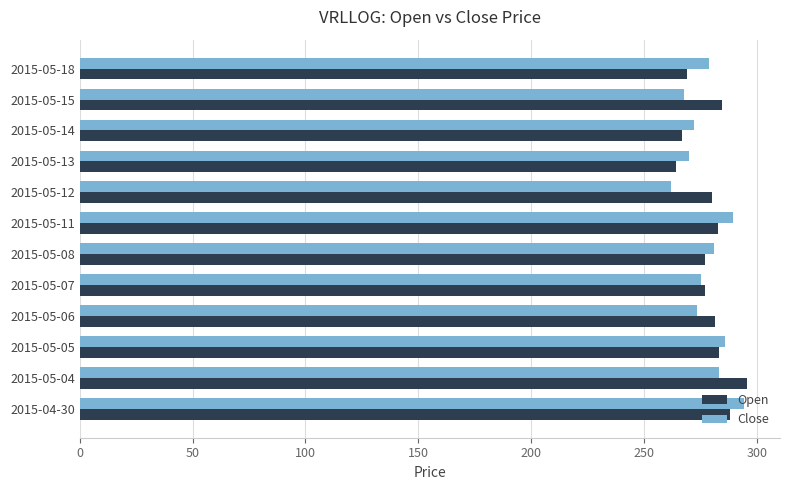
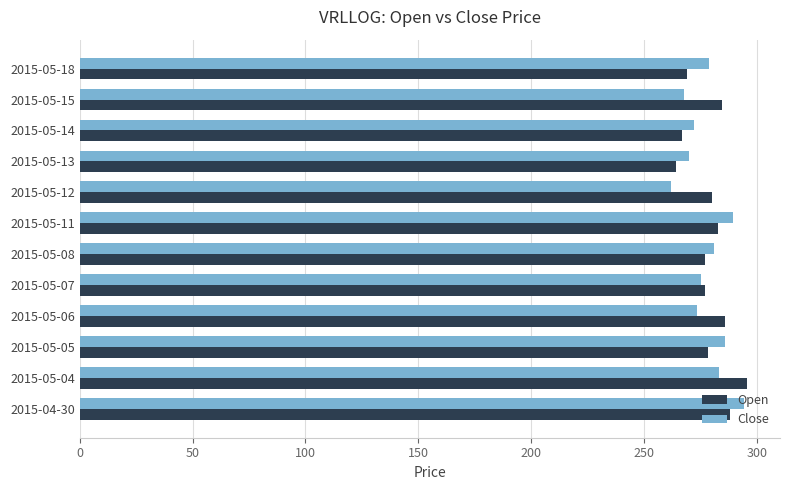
  {
    "Open": {
      "2015-05-18": 269,
      "2015-05-15": 284,
      "2015-05-14": 267,
      "2015-05-13": 264,
      "2015-05-12": 280,
      "2015-05-11": 282,
      "2015-05-08": 277,
      "2015-05-07": 277,
-     "2015-05-06": 282,
-     "2015-05-05": 283,
+     "2015-05-06": 286,
+     "2015-05-05": 278,
      "2015-05-04": 295,
      "2015-04-30": 288
    },
    "Close": {
      "2015-05-18": 279,
      "2015-05-15": 268,
      "2015-05-14": 272,
      "2015-05-13": 270,
      "2015-05-12": 262,
      "2015-05-11": 289,
      "2015-05-08": 281,
      "2015-05-07": 275,
      "2015-05-06": 273,
      "2015-05-05": 286,
      "2015-05-04": 283,
      "2015-04-30": 294
    }
  }
